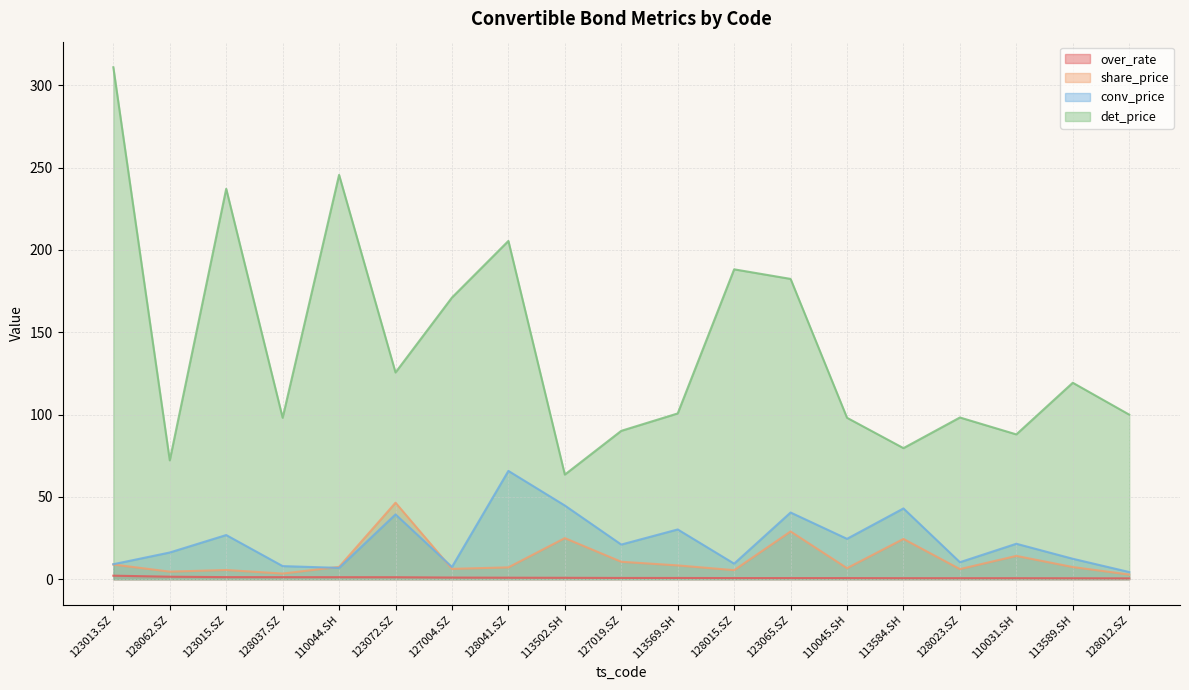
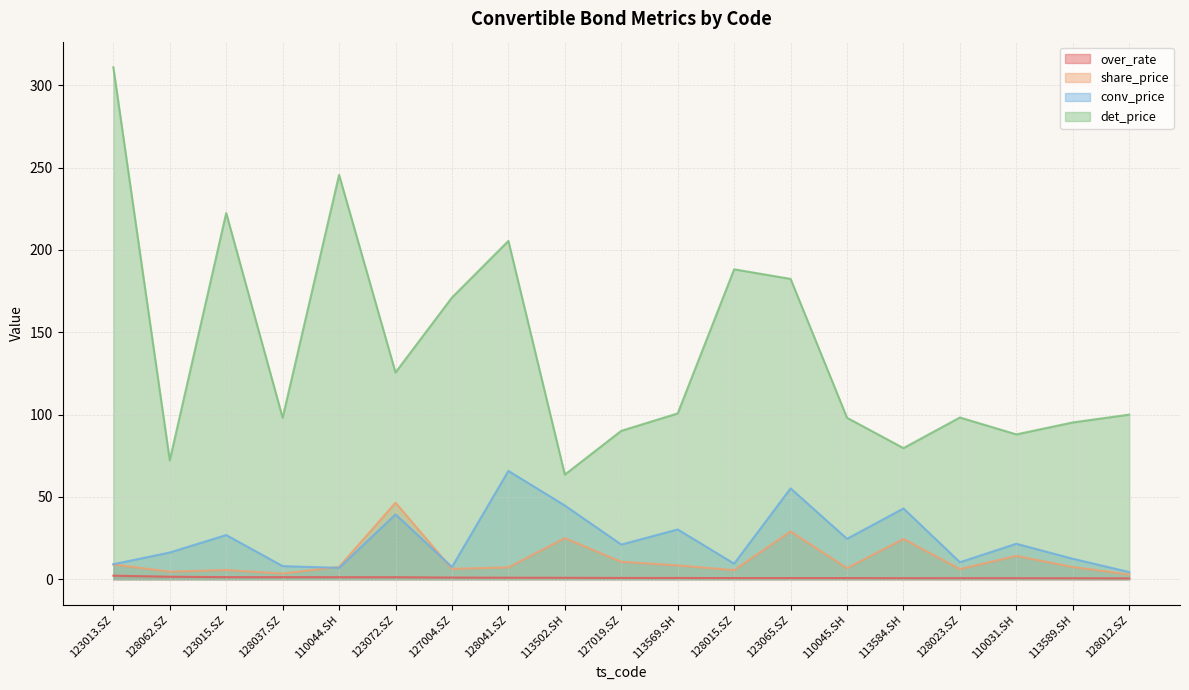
  {
    "conv_price": {
      "128062.SZ": 16,
      "123015.SZ": 27,
      "128037.SZ": 8,
      "123072.SZ": 39,
      "128041.SZ": 66,
      "113502.SH": 45,
      "127019.SZ": 21,
      "113569.SH": 30,
      "128015.SZ": 9,
-     "123065.SZ": 41,
+     "123065.SZ": 55,
      "110045.SH": 25,
      "113584.SH": 43,
      "128023.SZ": 10,
      "110031.SH": 22,
      "113589.SH": 12
    },
    "det_price": {
      "123013.SZ": 311,
      "128062.SZ": 72,
-     "123015.SZ": 237,
+     "123015.SZ": 222,
      "128037.SZ": 98,
      "110044.SH": 246,
      "123072.SZ": 126,
      "127004.SZ": 171,
      "128041.SZ": 206,
      "113502.SH": 64,
      "127019.SZ": 90,
      "113569.SH": 101,
      "128015.SZ": 188,
      "123065.SZ": 182,
      "110045.SH": 98,
      "113584.SH": 80,
      "128023.SZ": 98,
      "110031.SH": 88,
-     "113589.SH": 119,
+     "113589.SH": 95,
      "128012.SZ": 100
    }
  }
